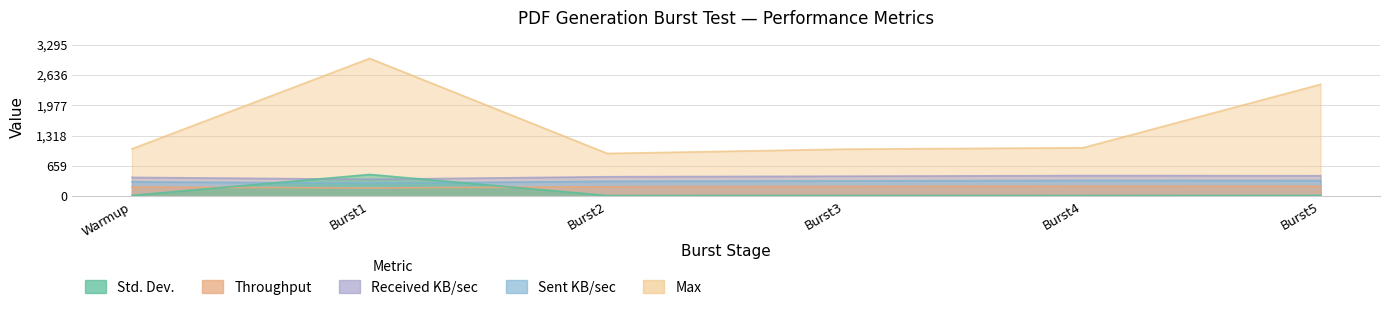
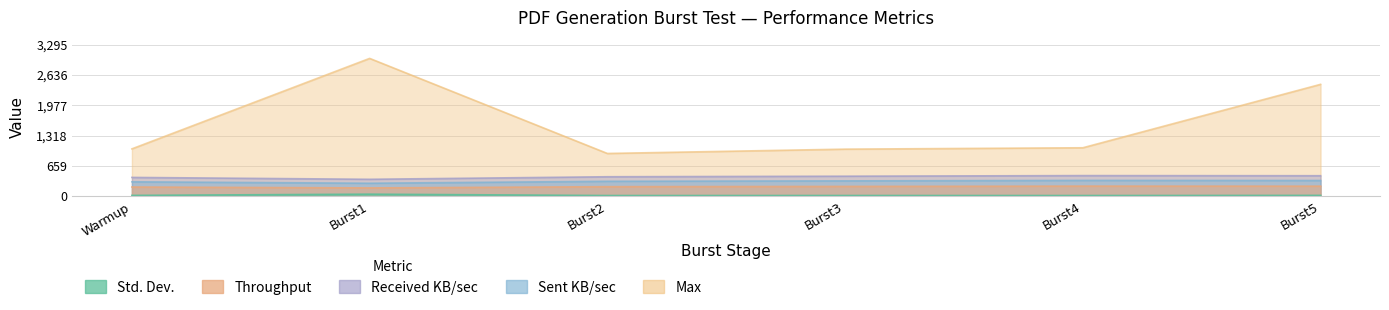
  {
    "Std. Dev.": {
      "Warmup": 0,
-     "Burst1": 500,
+     "Burst1": 0,
      "Burst2": 0,
      "Burst3": 0,
      "Burst4": 0,
      "Burst5": 0
    }
  }
